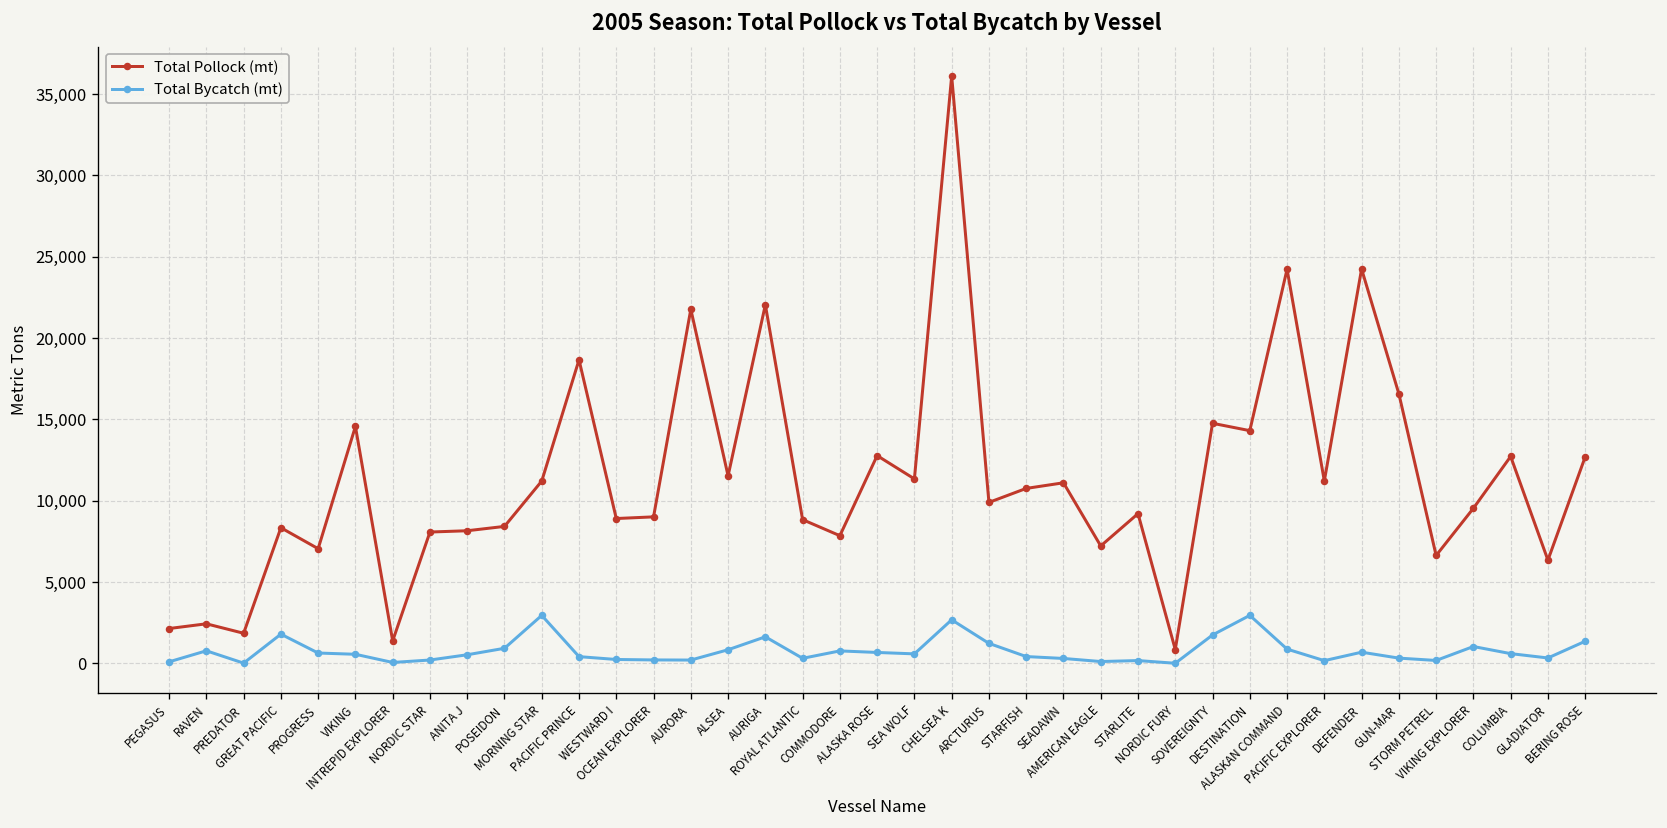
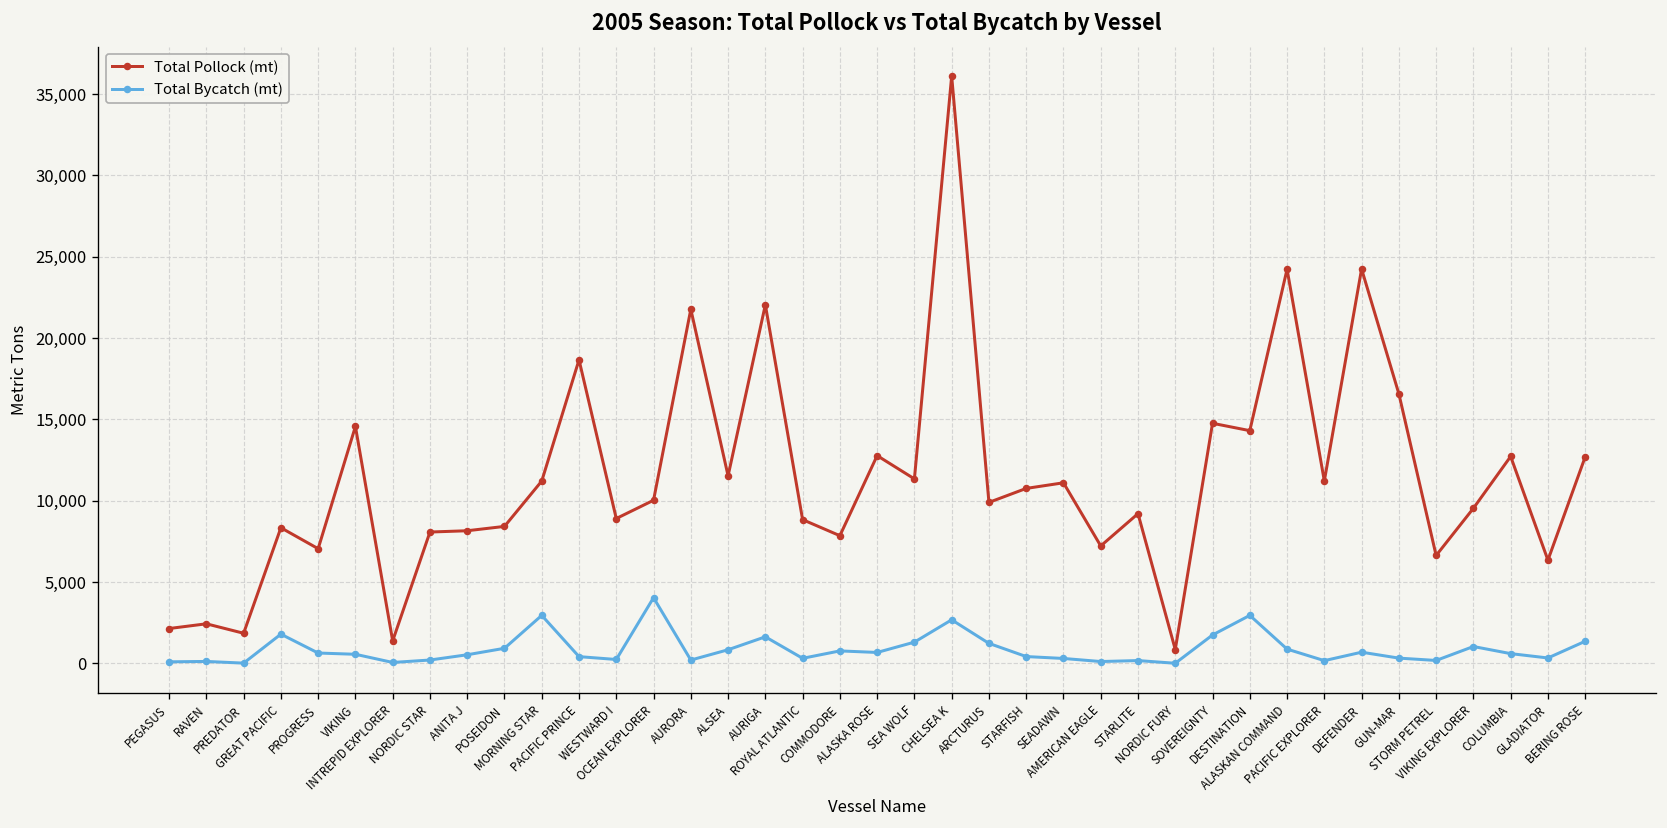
  {
    "Total Pollock (mt)": {
      "PEGASUS": "2,100",
      "RAVEN": "2,400",
      "PREDATOR": "1,900",
      "GREAT PACIFIC": "8,300",
      "PROGRESS": "7,100",
      "VIKING": "14,600",
      "INTREPID EXPLORER": "1,400",
      "NORDIC STAR": "8,100",
      "ANITA J": "8,200",
      "POSEIDON": "8,400",
      "MORNING STAR": "11,200",
      "PACIFIC PRINCE": "18,700",
      "WESTWARD I": "8,900",
-     "OCEAN EXPLORER": "9,000",
+     "OCEAN EXPLORER": "10,000",
      "AURORA": "21,800",
      "ALSEA": "11,500",
      "AURIGA": "22,000",
      "ROYAL ATLANTIC": "8,800",
      "COMMODORE": "7,900",
      "ALASKA ROSE": "12,800",
      "SEA WOLF": "11,300",
      "CHELSEA K": "36,100",
      "ARCTURUS": "9,900",
      "STARFISH": "10,800",
      "SEADAWN": "11,100",
      "AMERICAN EAGLE": "7,200",
      "STARLITE": "9,200",
      "NORDIC FURY": "900",
      "SOVEREIGNTY": "14,800",
      "DESTINATION": "14,300",
      "ALASKAN COMMAND": "24,200",
      "PACIFIC EXPLORER": "11,200",
      "DEFENDER": "24,200",
      "GUN-MAR": "16,600",
      "STORM PETREL": "6,600",
      "VIKING EXPLORER": "9,500",
      "COLUMBIA": "12,700",
      "GLADIATOR": "6,400",
      "BERING ROSE": "12,700"
    },
    "Total Bycatch (mt)": {
      "PEGASUS": "100",
-     "RAVEN": "800",
+     "RAVEN": "100",
      "PREDATOR": "0",
      "GREAT PACIFIC": "1,800",
      "PROGRESS": "600",
      "VIKING": "600",
      "INTREPID EXPLORER": "100",
      "NORDIC STAR": "200",
      "ANITA J": "500",
      "POSEIDON": "900",
      "MORNING STAR": "3,000",
      "PACIFIC PRINCE": "400",
      "WESTWARD I": "200",
-     "OCEAN EXPLORER": "200",
+     "OCEAN EXPLORER": "4,000",
      "AURORA": "200",
      "ALSEA": "800",
      "AURIGA": "1,600",
      "ROYAL ATLANTIC": "300",
      "COMMODORE": "800",
      "ALASKA ROSE": "700",
-     "SEA WOLF": "600",
+     "SEA WOLF": "1,300",
      "CHELSEA K": "2,700",
      "ARCTURUS": "1,200",
      "STARFISH": "400",
      "SEADAWN": "300",
      "AMERICAN EAGLE": "100",
      "STARLITE": "200",
      "NORDIC FURY": "0",
      "SOVEREIGNTY": "1,800",
      "DESTINATION": "3,000",
      "ALASKAN COMMAND": "900",
      "PACIFIC EXPLORER": "200",
      "DEFENDER": "700",
      "GUN-MAR": "300",
      "STORM PETREL": "200",
      "VIKING EXPLORER": "1,000",
      "COLUMBIA": "600",
      "GLADIATOR": "300",
      "BERING ROSE": "1,400"
    }
  }
